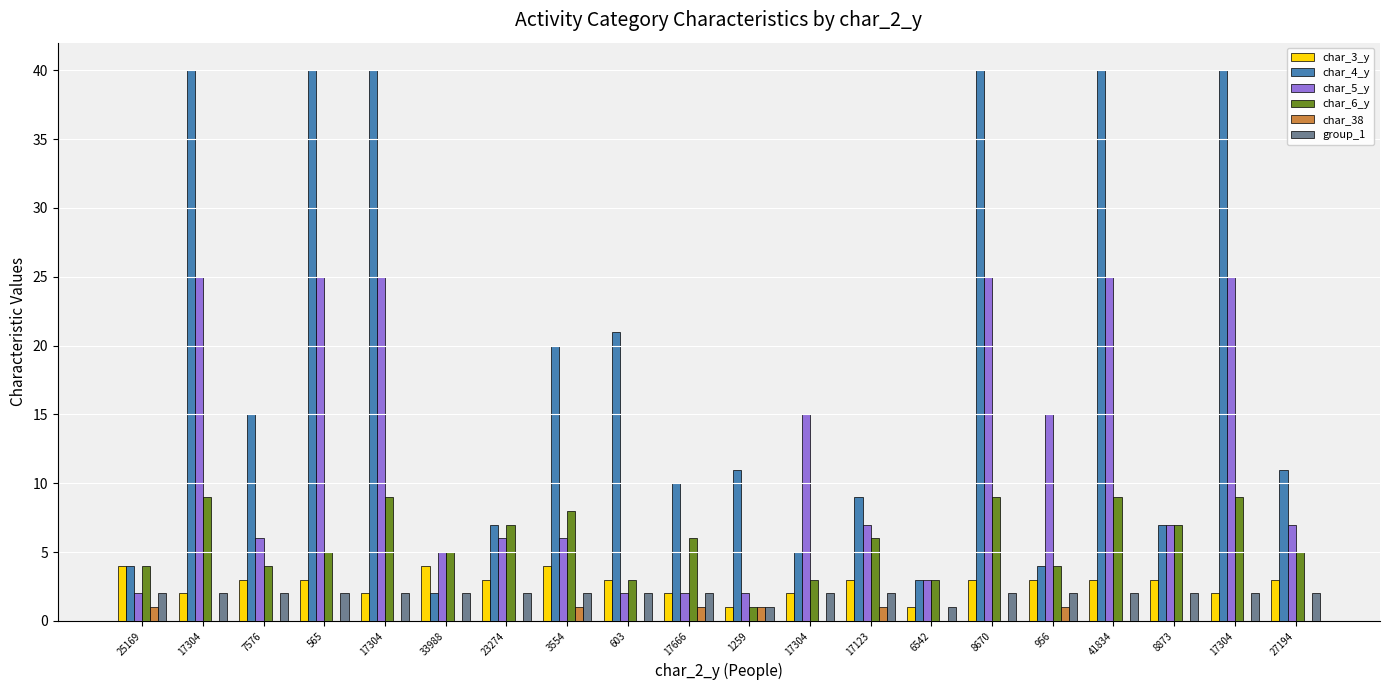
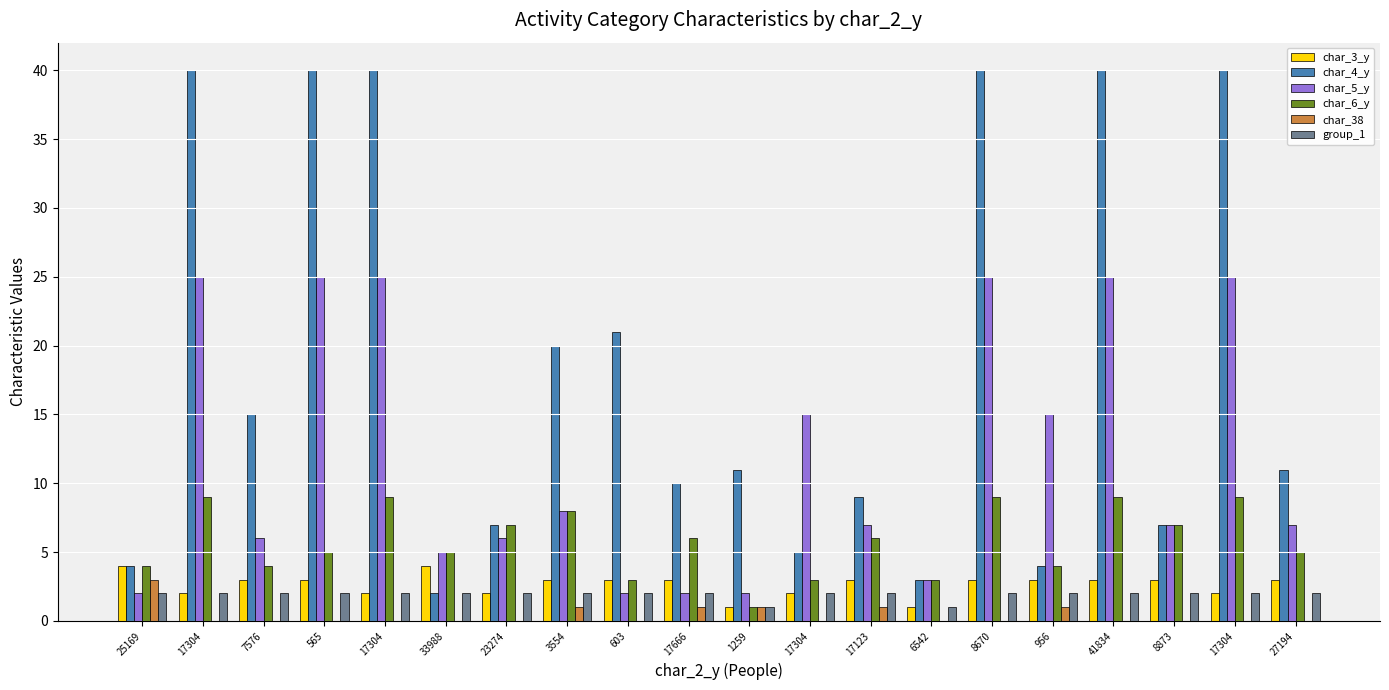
  {
    "char_3_y": {
      "25169": 4,
      "7576": 3,
      "565": 3,
      "33988": 4,
-     "23274": 3,
-     "3554": 4,
+     "23274": 2,
+     "3554": 3,
      "603": 3,
-     "17666": 2,
+     "17666": 3,
      "1259": 1,
      "17123": 3,
      "6542": 1,
      "8670": 3,
      "956": 3,
      "41834": 3,
      "8873": 3,
      "27194": 3
    },
    "char_5_y": {
      "25169": 2,
      "7576": 6,
      "565": 25,
      "33988": 5,
      "23274": 6,
-     "3554": 6,
+     "3554": 8,
      "603": 2,
      "17666": 2,
      "1259": 2,
      "17123": 7,
      "6542": 3,
      "8670": 25,
      "956": 15,
      "41834": 25,
      "8873": 7,
      "27194": 7
    },
    "char_6_y": {
      "25169": 4,
      "7576": 4,
      "565": 5,
      "33988": 5,
      "23274": 7,
      "3554": 8,
      "603": 3,
      "17666": 6,
      "1259": 1,
      "17123": 6,
      "6542": 3,
      "8670": 9,
      "956": 4,
      "41834": 9,
      "8873": 7,
      "27194": 5
    },
    "char_38": {
-     "25169": 1,
+     "25169": 3,
      "7576": 0,
      "565": 0,
      "33988": 0,
      "23274": 0,
      "3554": 1,
      "603": 0,
      "17666": 1,
      "1259": 1,
      "17123": 1,
      "6542": 0,
      "8670": 0,
      "956": 1,
      "41834": 0,
      "8873": 0,
      "27194": 0
    }
  }
